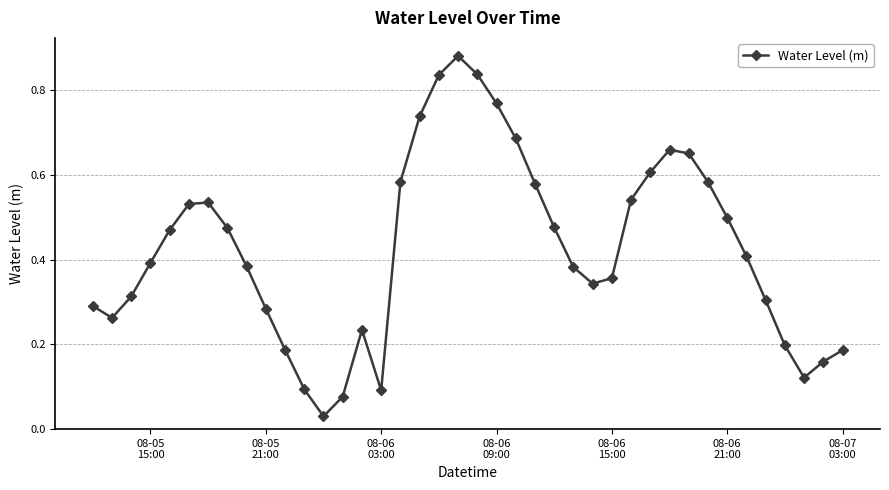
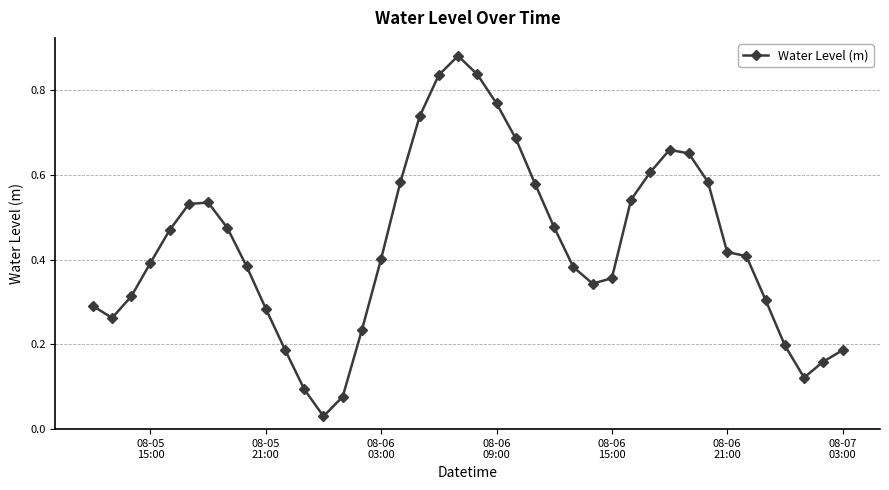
  {
    "08-05 15:00": 0.39,
    "08-05 21:00": 0.28,
-   "08-06 03:00": 0.09,
+   "08-06 03:00": 0.40,
    "08-06 09:00": 0.77,
    "08-06 15:00": 0.36,
-   "08-06 21:00": 0.50,
+   "08-06 21:00": 0.42,
    "08-07 03:00": 0.19
  }
